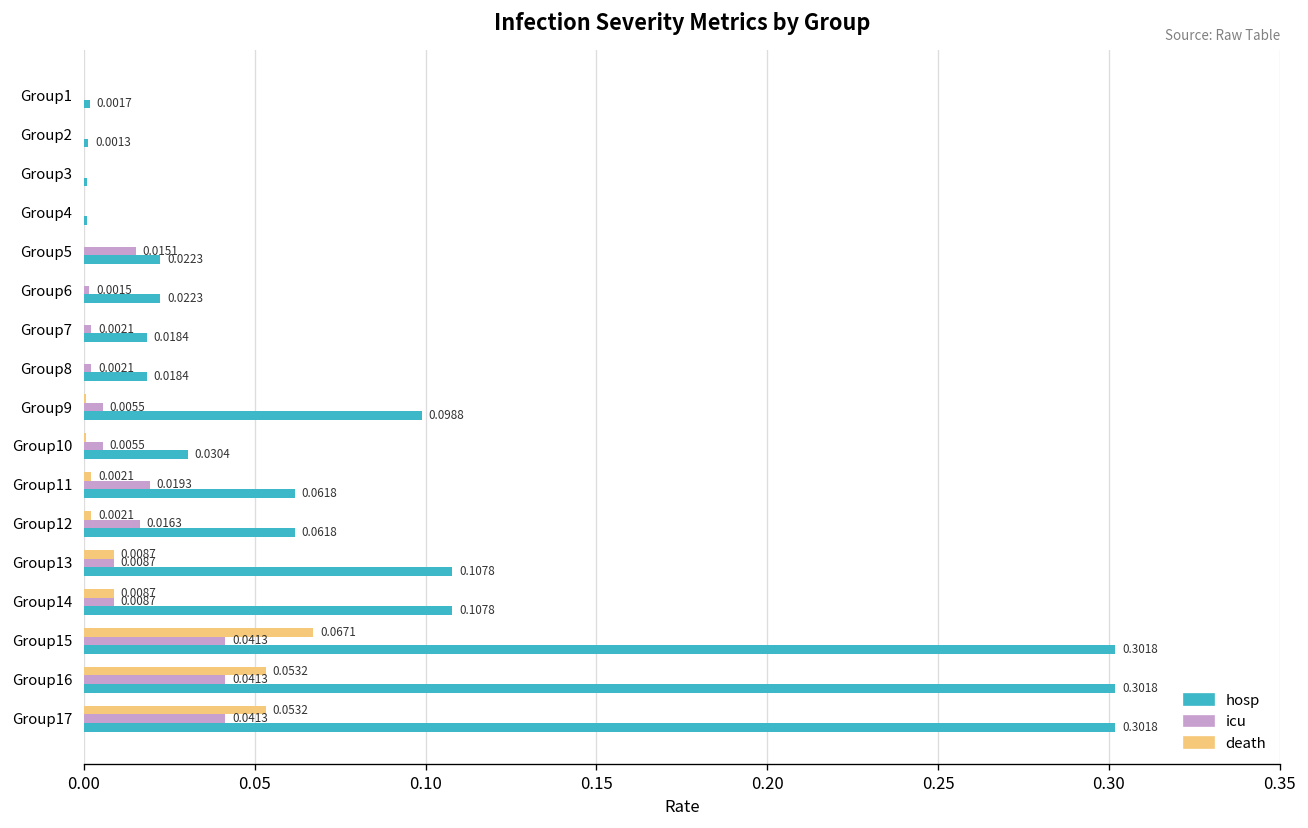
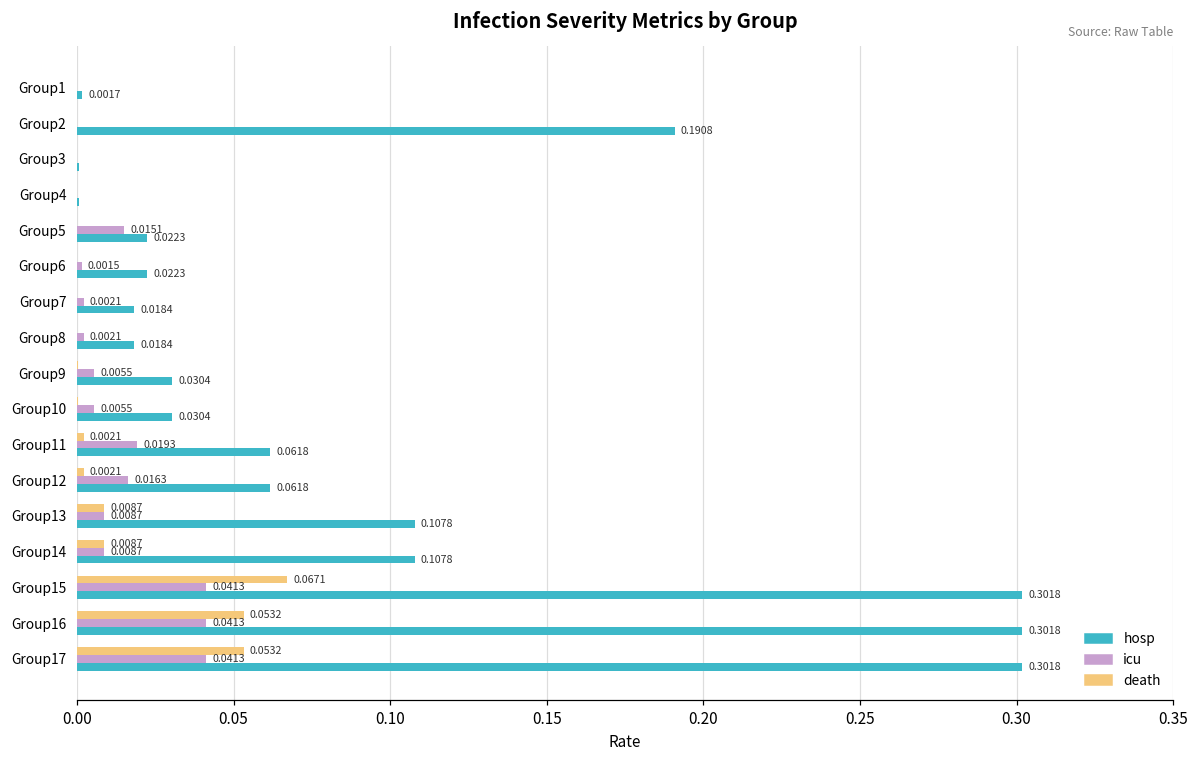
  {
    "hosp": {
      "Group1": 0.0017,
-     "Group2": 0.0013,
+     "Group2": 0.1908,
      "Group5": 0.0223,
      "Group6": 0.0223,
      "Group7": 0.0184,
      "Group8": 0.0184,
-     "Group9": 0.0988,
+     "Group9": 0.0304,
      "Group10": 0.0304,
      "Group11": 0.0618,
      "Group12": 0.0618,
      "Group13": 0.1078,
      "Group14": 0.1078,
      "Group15": 0.3018,
      "Group16": 0.3018,
      "Group17": 0.3018
    },
    "icu": {
      "Group5": 0.0151,
      "Group6": 0.0015,
      "Group7": 0.0021,
      "Group8": 0.0021,
      "Group9": 0.0055,
      "Group10": 0.0055,
      "Group11": 0.0193,
      "Group12": 0.0163,
      "Group15": 0.0413,
      "Group16": 0.0413,
      "Group17": 0.0413
    },
    "death": {
      "Group11": 0.0021,
      "Group12": 0.0021,
      "Group15": 0.0671,
      "Group16": 0.0532,
      "Group17": 0.0532
    }
  }
